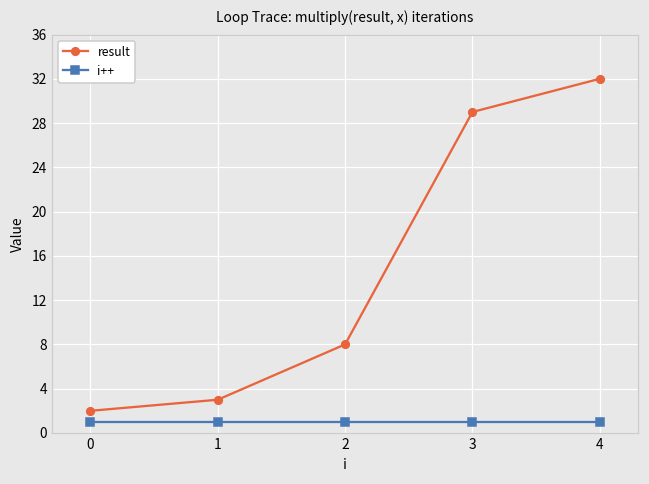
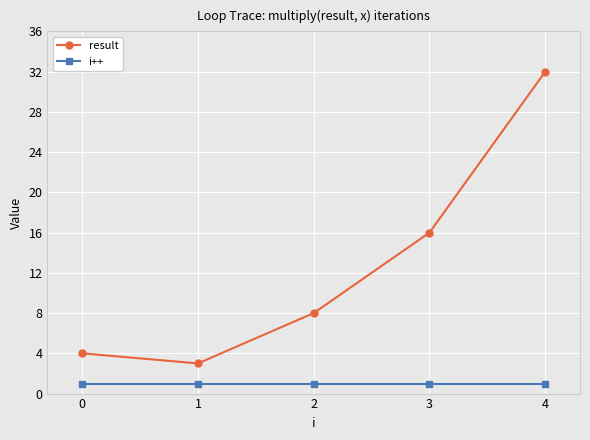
  {
    "result": {
-     "0": 2,
+     "0": 4,
      "1": 3,
      "2": 8,
-     "3": 29,
+     "3": 16,
      "4": 32
    },
    "i++": {
      "0": 1,
      "1": 1,
      "2": 1,
      "3": 1,
      "4": 1
    }
  }
